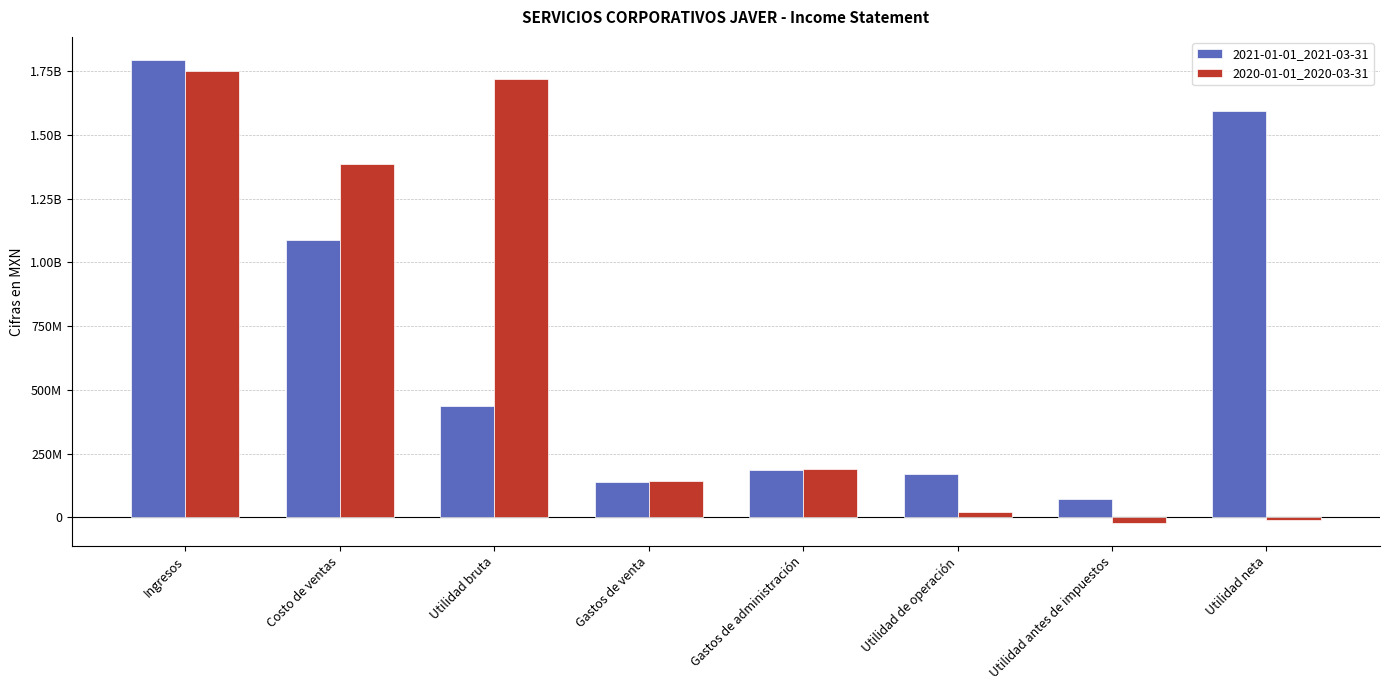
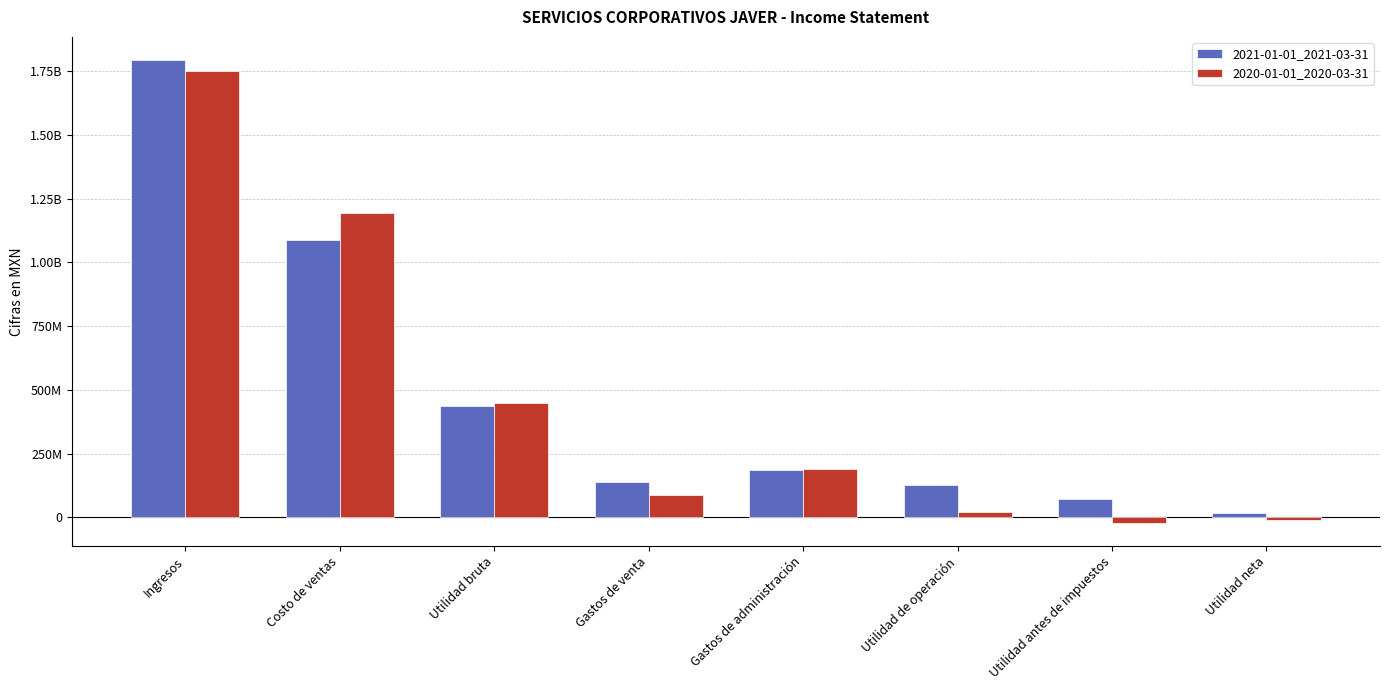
  {
    "2021-01-01_2021-03-31": {
      "Ingresos": 1790000000,
      "Costo de ventas": 1090000000,
      "Utilidad bruta": 440000000,
      "Gastos de venta": 140000000,
      "Gastos de administración": 180000000,
-     "Utilidad de operación": 170000000,
+     "Utilidad de operación": 130000000,
      "Utilidad antes de impuestos": 70000000,
-     "Utilidad neta": 1590000000
+     "Utilidad neta": 20000000
    },
    "2020-01-01_2020-03-31": {
      "Ingresos": 1750000000,
-     "Costo de ventas": 1390000000,
-     "Utilidad bruta": 1720000000,
-     "Gastos de venta": 140000000,
+     "Costo de ventas": 1190000000,
+     "Utilidad bruta": 450000000,
+     "Gastos de venta": 90000000,
      "Gastos de administración": 190000000,
      "Utilidad de operación": 20000000,
      "Utilidad antes de impuestos": -20000000,
      "Utilidad neta": -10000000
    }
  }
